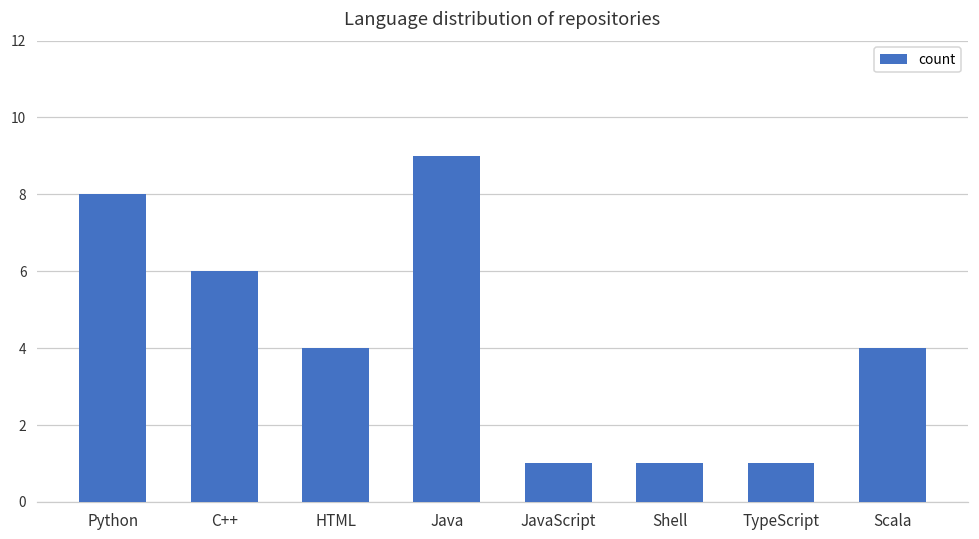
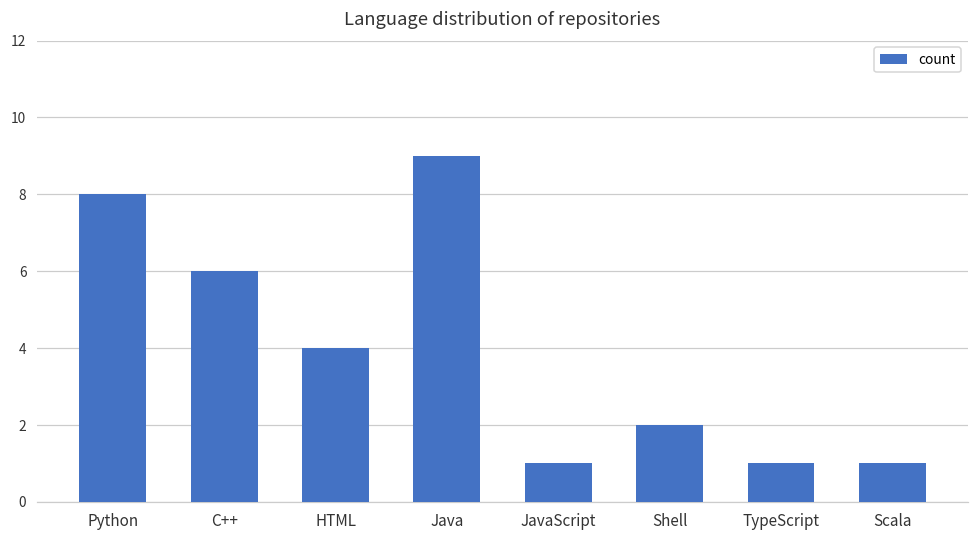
  {
    "Python": 8,
    "C++": 6,
    "HTML": 4,
    "Java": 9,
    "JavaScript": 1,
-   "Shell": 1,
+   "Shell": 2,
    "TypeScript": 1,
-   "Scala": 4
+   "Scala": 1
  }
